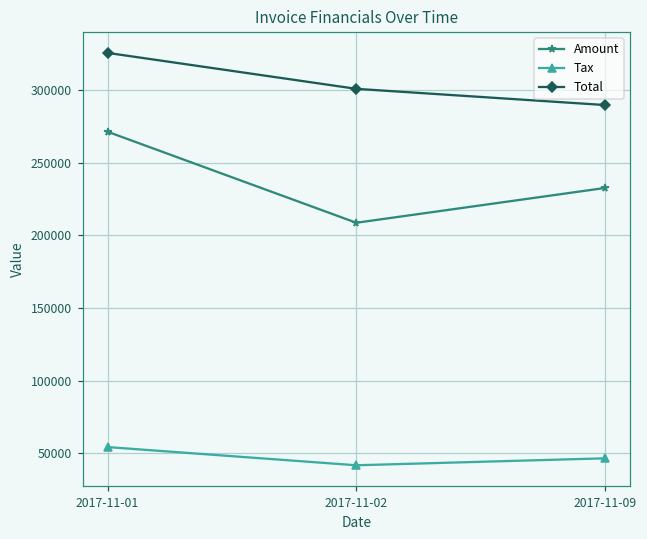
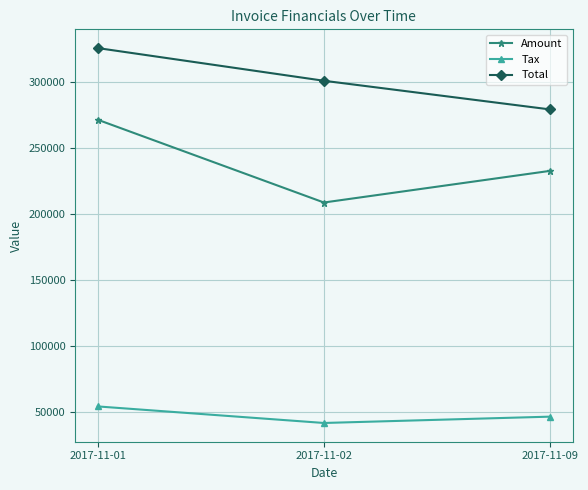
  {
    "Total": {
      "2017-11-01": 326000,
      "2017-11-02": 301000,
-     "2017-11-09": 290000
+     "2017-11-09": 279000
    }
  }
